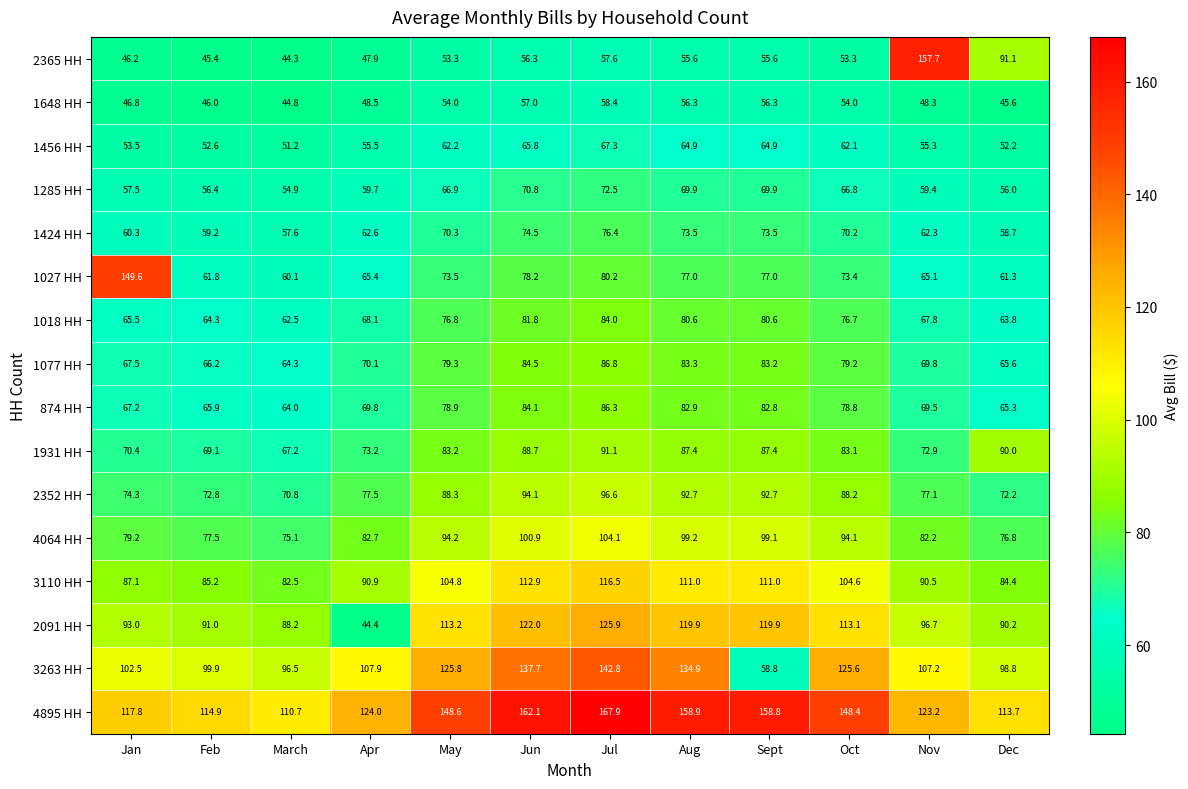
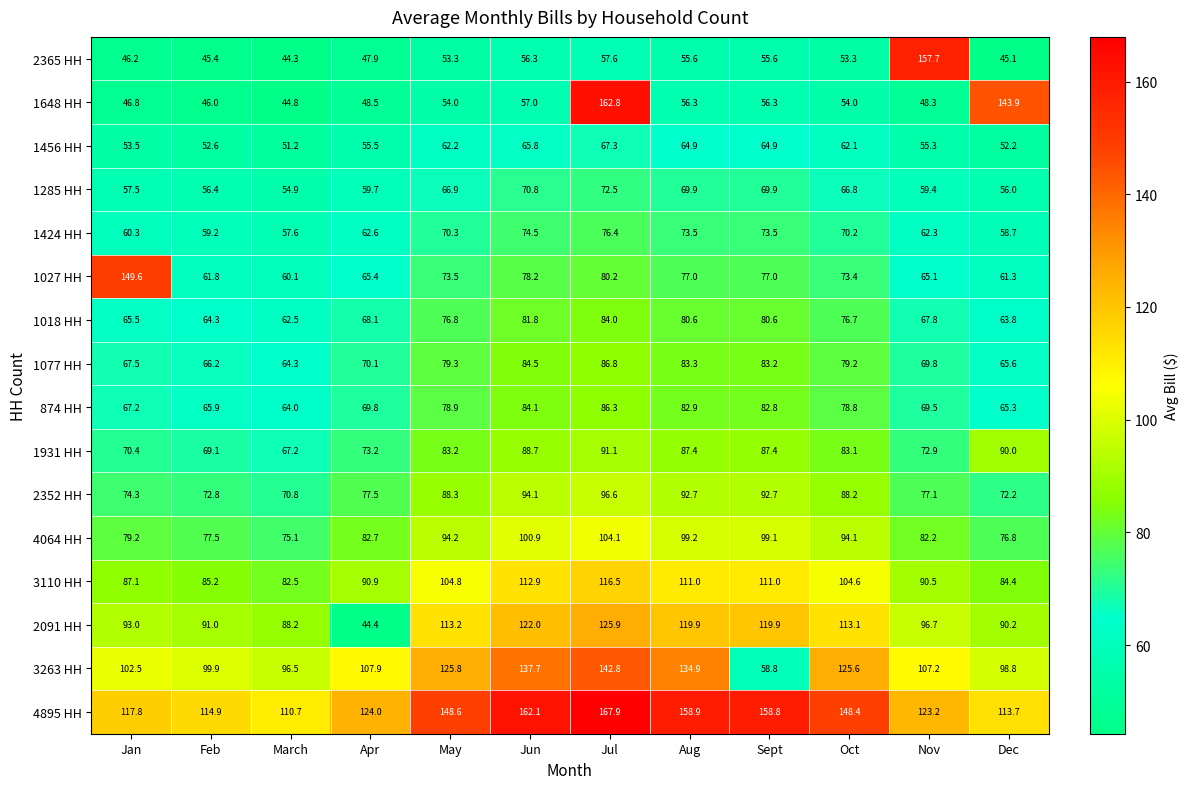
  {
    "2365 HH": {
      "Jan": 46.2,
      "Feb": 45.4,
      "March": 44.3,
      "Apr": 47.9,
      "May": 53.3,
      "Jun": 56.3,
      "Jul": 57.6,
      "Aug": 55.6,
      "Sept": 55.6,
      "Oct": 53.3,
      "Nov": 157.7,
-     "Dec": 91.1
+     "Dec": 45.1
    },
    "1648 HH": {
      "Jan": 46.8,
      "Feb": 46.0,
      "March": 44.8,
      "Apr": 48.5,
      "May": 54.0,
      "Jun": 57.0,
-     "Jul": 58.4,
+     "Jul": 162.8,
      "Aug": 56.3,
      "Sept": 56.3,
      "Oct": 54.0,
      "Nov": 48.3,
-     "Dec": 45.6
+     "Dec": 143.9
    },
    "1456 HH": {
      "Jan": 53.5,
      "Feb": 52.6,
      "March": 51.2,
      "Apr": 55.5,
      "May": 62.2,
      "Jun": 65.8,
      "Jul": 67.3,
      "Aug": 64.9,
      "Sept": 64.9,
      "Oct": 62.1,
      "Nov": 55.3,
      "Dec": 52.2
    },
    "1285 HH": {
      "Jan": 57.5,
      "Feb": 56.4,
      "March": 54.9,
      "Apr": 59.7,
      "May": 66.9,
      "Jun": 70.8,
      "Jul": 72.5,
      "Aug": 69.9,
      "Sept": 69.9,
      "Oct": 66.8,
      "Nov": 59.4,
      "Dec": 56.0
    },
    "1424 HH": {
      "Jan": 60.3,
      "Feb": 59.2,
      "March": 57.6,
      "Apr": 62.6,
      "May": 70.3,
      "Jun": 74.5,
      "Jul": 76.4,
      "Aug": 73.5,
      "Sept": 73.5,
      "Oct": 70.2,
      "Nov": 62.3,
      "Dec": 58.7
    },
    "1027 HH": {
      "Jan": 149.6,
      "Feb": 61.8,
      "March": 60.1,
      "Apr": 65.4,
      "May": 73.5,
      "Jun": 78.2,
      "Jul": 80.2,
      "Aug": 77.0,
      "Sept": 77.0,
      "Oct": 73.4,
      "Nov": 65.1,
      "Dec": 61.3
    },
    "1018 HH": {
      "Jan": 65.5,
      "Feb": 64.3,
      "March": 62.5,
      "Apr": 68.1,
      "May": 76.8,
      "Jun": 81.8,
      "Jul": 84.0,
      "Aug": 80.6,
      "Sept": 80.6,
      "Oct": 76.7,
      "Nov": 67.8,
      "Dec": 63.8
    },
    "1077 HH": {
      "Jan": 67.5,
      "Feb": 66.2,
      "March": 64.3,
      "Apr": 70.1,
      "May": 79.3,
      "Jun": 84.5,
      "Jul": 86.8,
      "Aug": 83.3,
      "Sept": 83.2,
      "Oct": 79.2,
      "Nov": 69.8,
      "Dec": 65.6
    },
    "874 HH": {
      "Jan": 67.2,
      "Feb": 65.9,
      "March": 64.0,
      "Apr": 69.8,
      "May": 78.9,
      "Jun": 84.1,
      "Jul": 86.3,
      "Aug": 82.9,
      "Sept": 82.8,
      "Oct": 78.8,
      "Nov": 69.5,
      "Dec": 65.3
    },
    "1931 HH": {
      "Jan": 70.4,
      "Feb": 69.1,
      "March": 67.2,
      "Apr": 73.2,
      "May": 83.2,
      "Jun": 88.7,
      "Jul": 91.1,
      "Aug": 87.4,
      "Sept": 87.4,
      "Oct": 83.1,
      "Nov": 72.9,
      "Dec": 90.0
    },
    "2352 HH": {
      "Jan": 74.3,
      "Feb": 72.8,
      "March": 70.8,
      "Apr": 77.5,
      "May": 88.3,
      "Jun": 94.1,
      "Jul": 96.6,
      "Aug": 92.7,
      "Sept": 92.7,
      "Oct": 88.2,
      "Nov": 77.1,
      "Dec": 72.2
    },
    "4064 HH": {
      "Jan": 79.2,
      "Feb": 77.5,
      "March": 75.1,
      "Apr": 82.7,
      "May": 94.2,
      "Jun": 100.9,
      "Jul": 104.1,
      "Aug": 99.2,
      "Sept": 99.1,
      "Oct": 94.1,
      "Nov": 82.2,
      "Dec": 76.8
    },
    "3110 HH": {
      "Jan": 87.1,
      "Feb": 85.2,
      "March": 82.5,
      "Apr": 90.9,
      "May": 104.8,
      "Jun": 112.9,
      "Jul": 116.5,
      "Aug": 111.0,
      "Sept": 111.0,
      "Oct": 104.6,
      "Nov": 90.5,
      "Dec": 84.4
    },
    "2091 HH": {
      "Jan": 93.0,
      "Feb": 91.0,
      "March": 88.2,
      "Apr": 44.4,
      "May": 113.2,
      "Jun": 122.0,
      "Jul": 125.9,
      "Aug": 119.9,
      "Sept": 119.9,
      "Oct": 113.1,
      "Nov": 96.7,
      "Dec": 90.2
    },
    "3263 HH": {
      "Jan": 102.5,
      "Feb": 99.9,
      "March": 96.5,
      "Apr": 107.9,
      "May": 125.8,
      "Jun": 137.7,
      "Jul": 142.8,
      "Aug": 134.9,
      "Sept": 58.8,
      "Oct": 125.6,
      "Nov": 107.2,
      "Dec": 98.8
    },
    "4895 HH": {
      "Jan": 117.8,
      "Feb": 114.9,
      "March": 110.7,
      "Apr": 124.0,
      "May": 148.6,
      "Jun": 162.1,
      "Jul": 167.9,
      "Aug": 158.9,
      "Sept": 158.8,
      "Oct": 148.4,
      "Nov": 123.2,
      "Dec": 113.7
    }
  }
